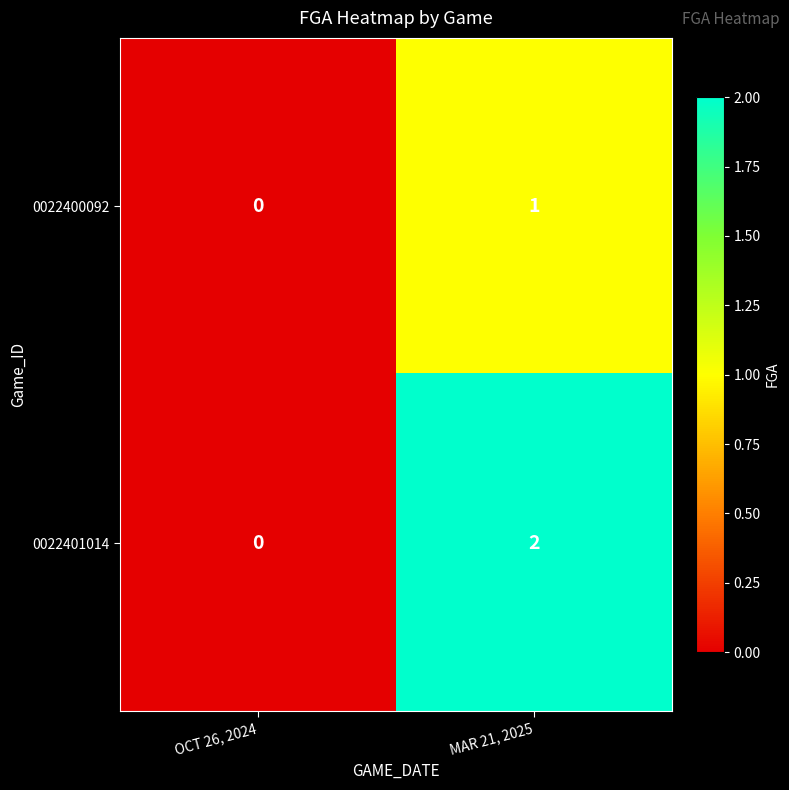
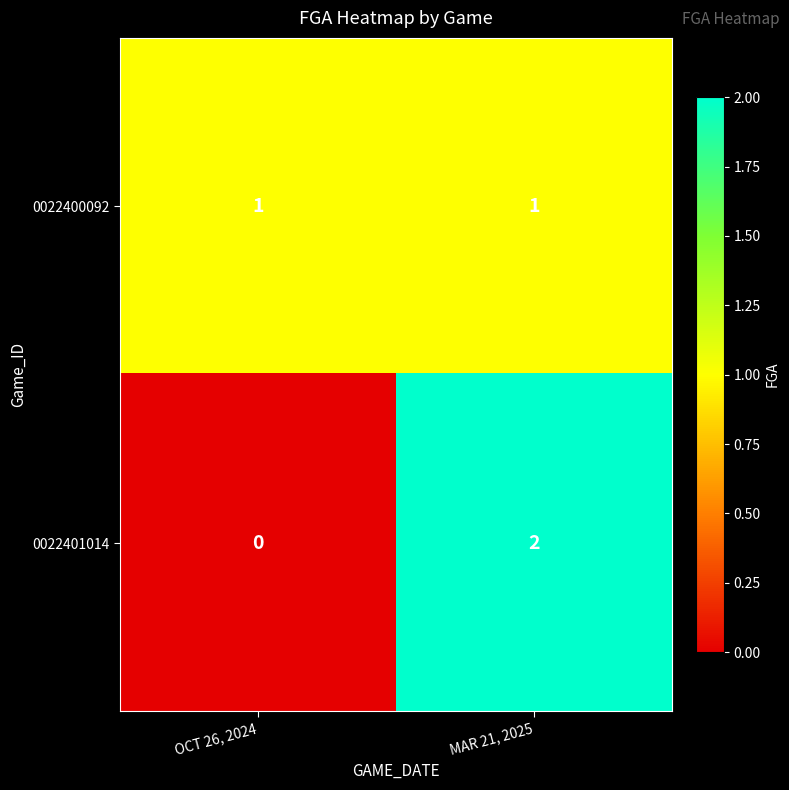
  {
    "0022400092": {
-     "OCT 26, 2024": 0,
+     "OCT 26, 2024": 1,
      "MAR 21, 2025": 1
    },
    "0022401014": {
      "OCT 26, 2024": 0,
      "MAR 21, 2025": 2
    }
  }
